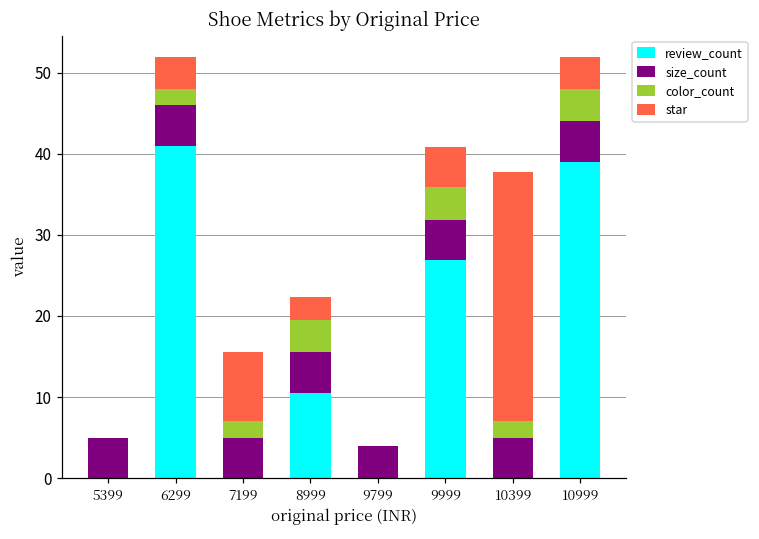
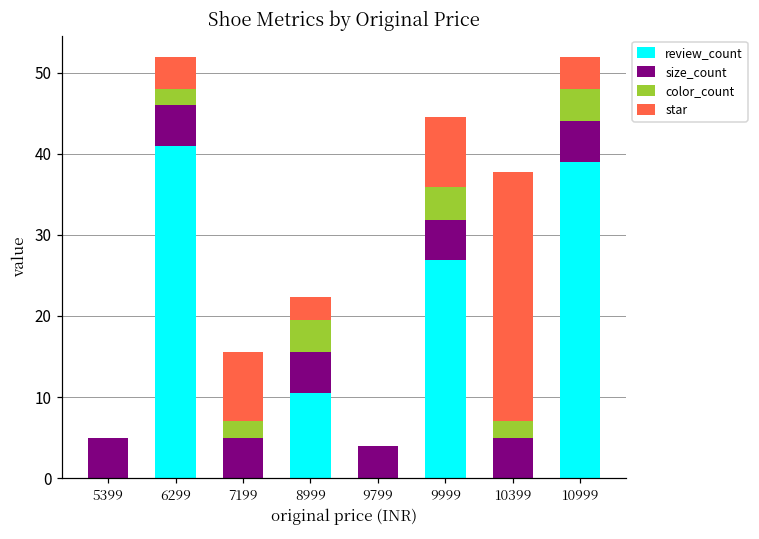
  {
    "review_count": {
      "5399": 0,
      "6299": 41,
      "7199": 0,
      "8999": 11,
      "9799": 0,
      "9999": 27,
      "10399": 0,
      "10999": 39
    },
    "size_count": {
      "5399": 5,
      "6299": 5,
      "7199": 5,
      "8999": 5,
      "9799": 4,
      "9999": 5,
      "10399": 5,
      "10999": 5
    },
    "color_count": {
      "5399": 0,
      "6299": 2,
      "7199": 2,
      "8999": 4,
      "9799": 0,
      "9999": 4,
      "10399": 2,
      "10999": 4
    },
    "star": {
      "5399": 0,
      "6299": 4,
      "7199": 9,
      "8999": 3,
      "9799": 0,
-     "9999": 5,
+     "9999": 9,
      "10399": 31,
      "10999": 4
    }
  }
